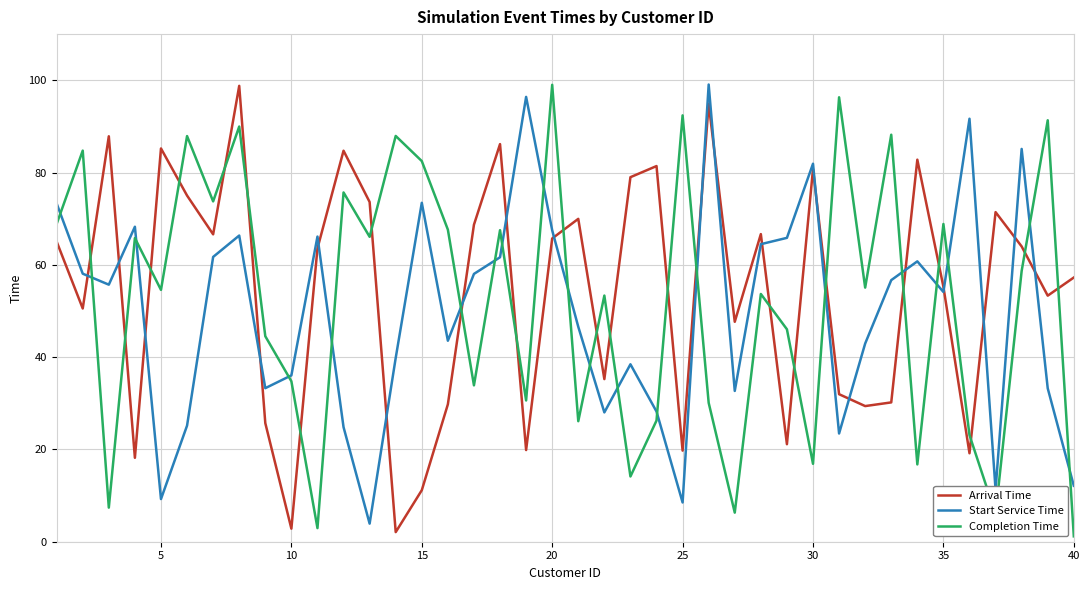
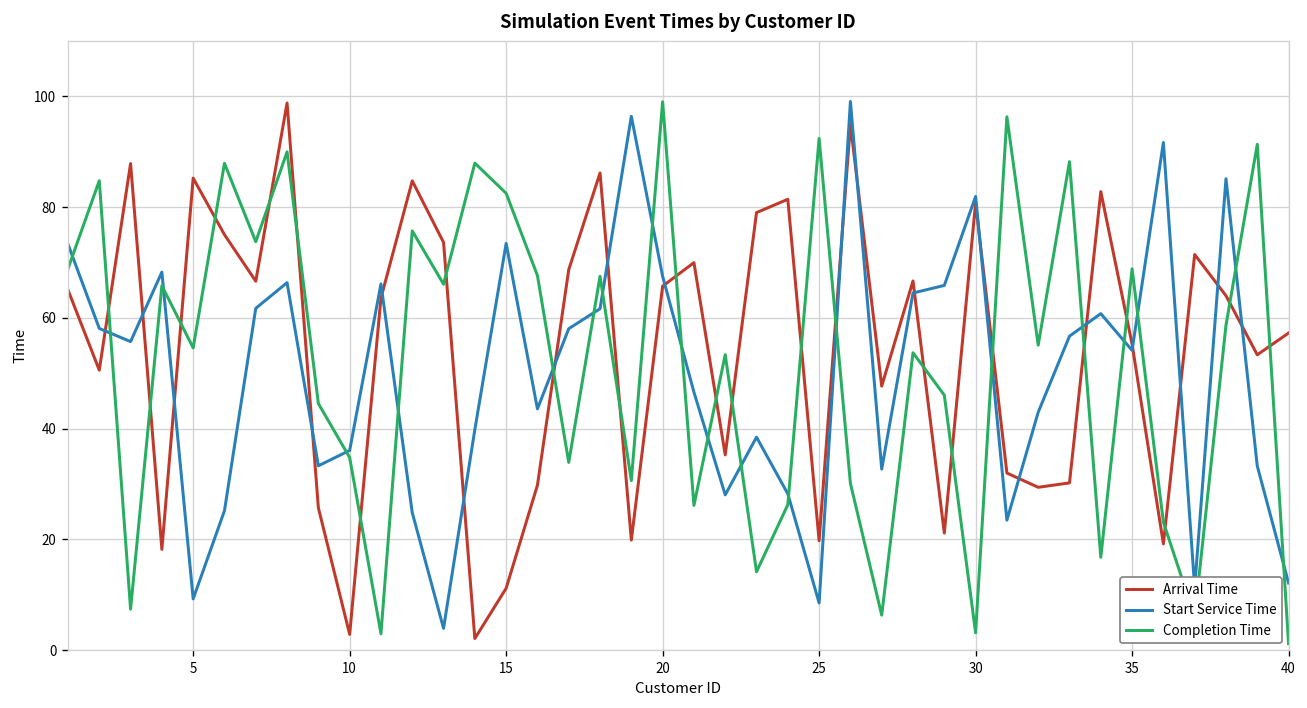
  {
    "Arrival Time": {
      "5": 85,
      "10": 3,
      "15": 11,
      "20": 66,
      "25": 20,
      "30": 81,
      "35": 55,
      "40": 57
    },
    "Start Service Time": {
      "5": 9,
      "10": 36,
      "15": 73,
      "20": 67,
      "25": 9,
      "30": 82,
      "35": 54,
      "40": 12
    },
    "Completion Time": {
      "5": 55,
      "10": 35,
      "15": 82,
      "20": 99,
      "25": 92,
-     "30": 17,
+     "30": 3,
      "35": 69,
      "40": 1
    }
  }
